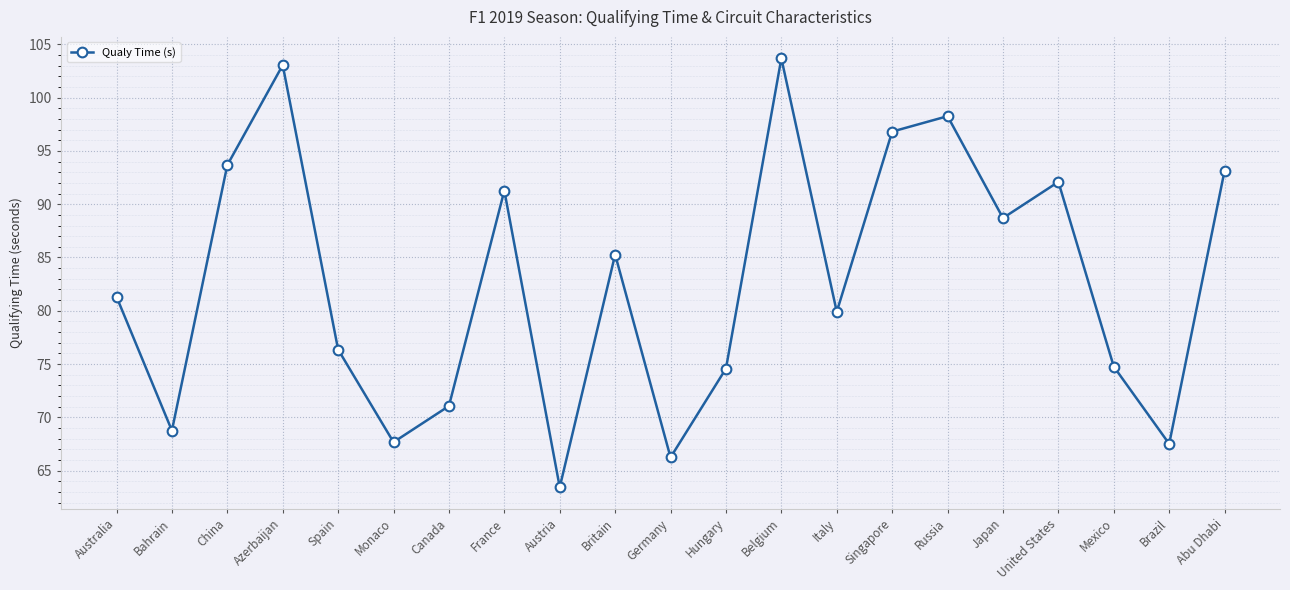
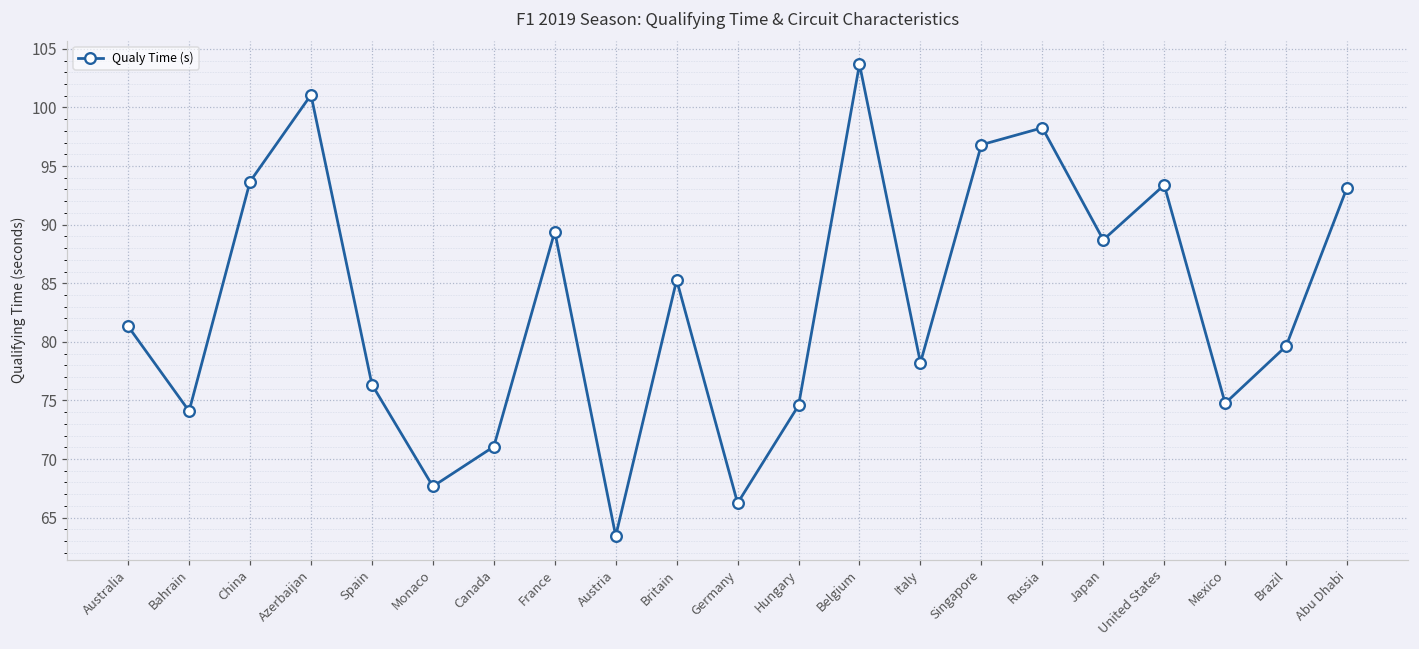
  {
    "Australia": 81.3,
-   "Bahrain": 68.8,
+   "Bahrain": 74.1,
    "China": 93.7,
-   "Azerbaijan": 103.1,
+   "Azerbaijan": 101.1,
    "Spain": 76.4,
    "Monaco": 67.7,
    "Canada": 71.1,
-   "France": 91.3,
+   "France": 89.4,
    "Austria": 63.4,
    "Britain": 85.3,
    "Germany": 66.2,
    "Hungary": 74.6,
    "Belgium": 103.7,
-   "Italy": 79.9,
+   "Italy": 78.2,
    "Singapore": 96.8,
    "Russia": 98.3,
    "Japan": 88.7,
-   "United States": 92.1,
+   "United States": 93.4,
    "Mexico": 74.8,
-   "Brazil": 67.5,
+   "Brazil": 79.6,
    "Abu Dhabi": 93.2
  }
